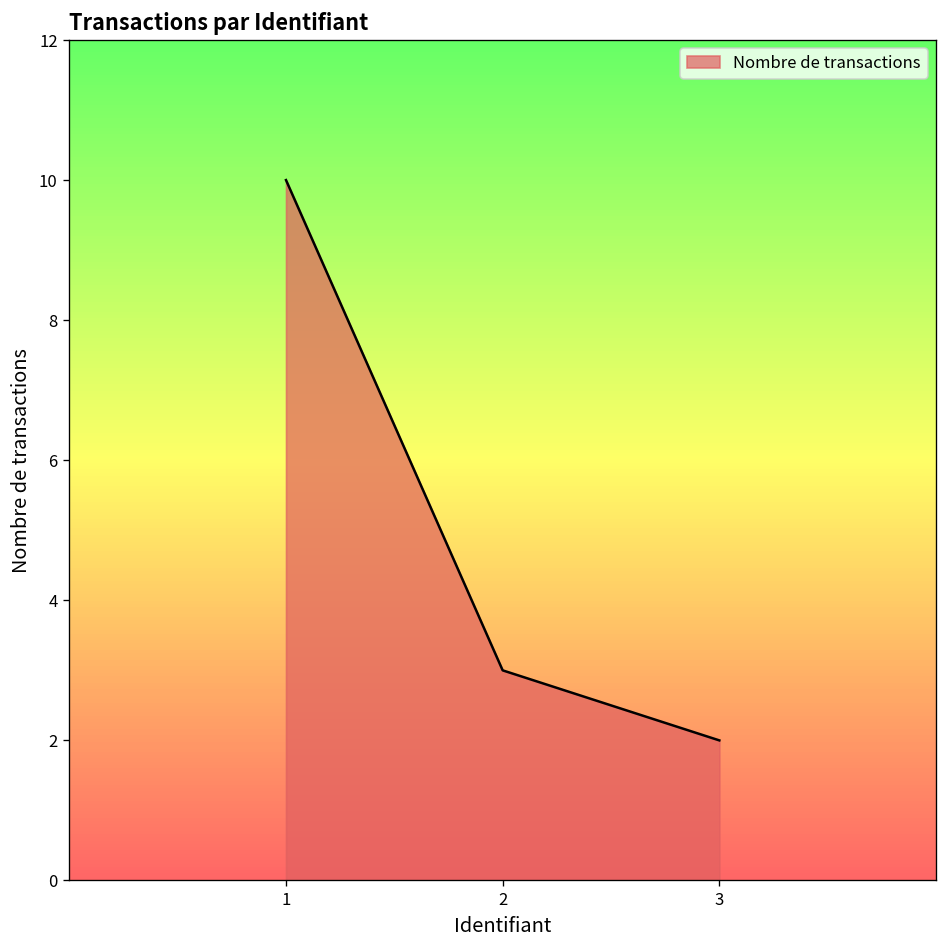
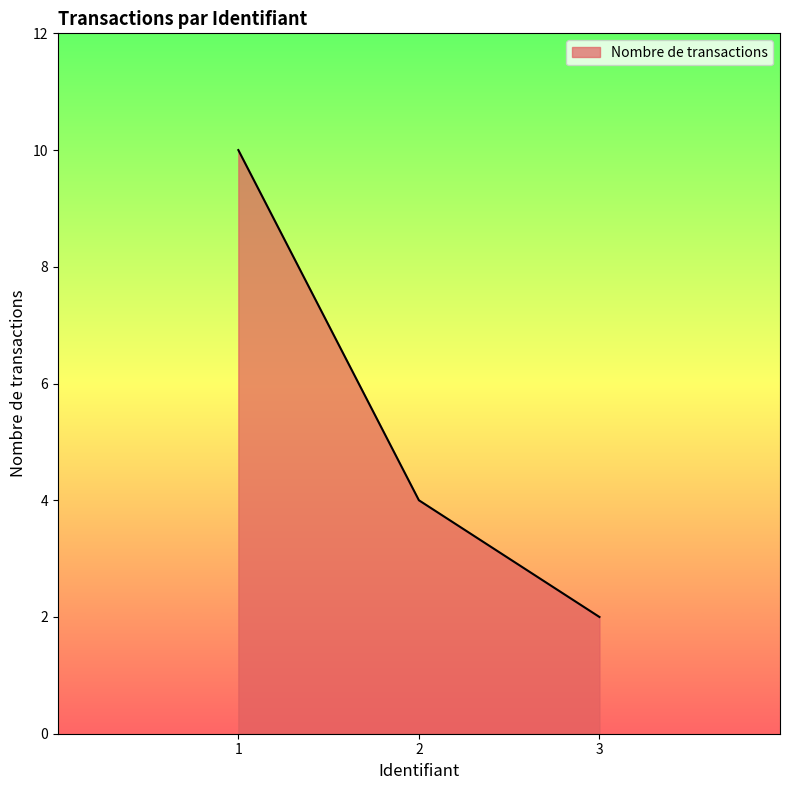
  {
    "1": 10,
-   "2": 3,
+   "2": 4,
    "3": 2
  }
